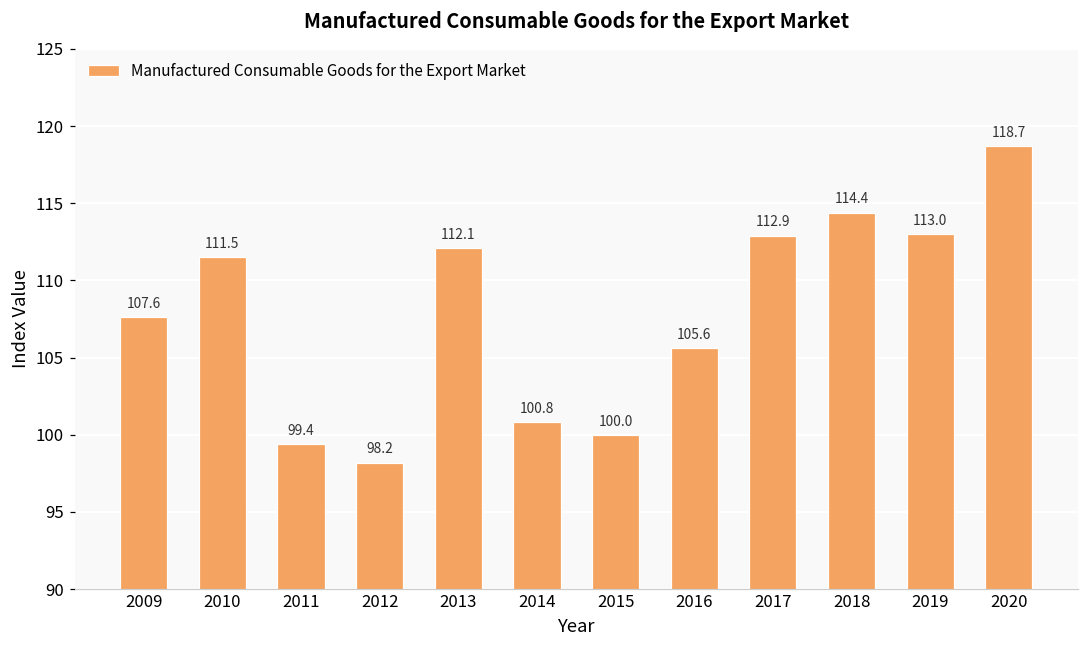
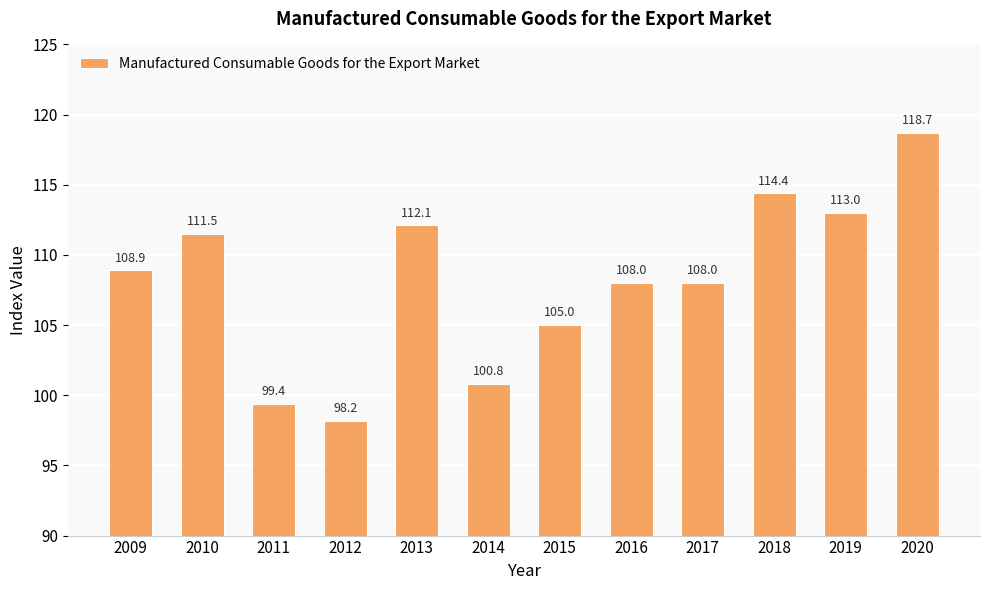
  {
-   "2009": 107.6,
+   "2009": 108.9,
    "2010": 111.5,
    "2011": 99.4,
    "2012": 98.2,
    "2013": 112.1,
    "2014": 100.8,
-   "2015": 100.0,
-   "2016": 105.6,
-   "2017": 112.9,
+   "2015": 105.0,
+   "2016": 108.0,
+   "2017": 108.0,
    "2018": 114.4,
    "2019": 113.0,
    "2020": 118.7
  }
